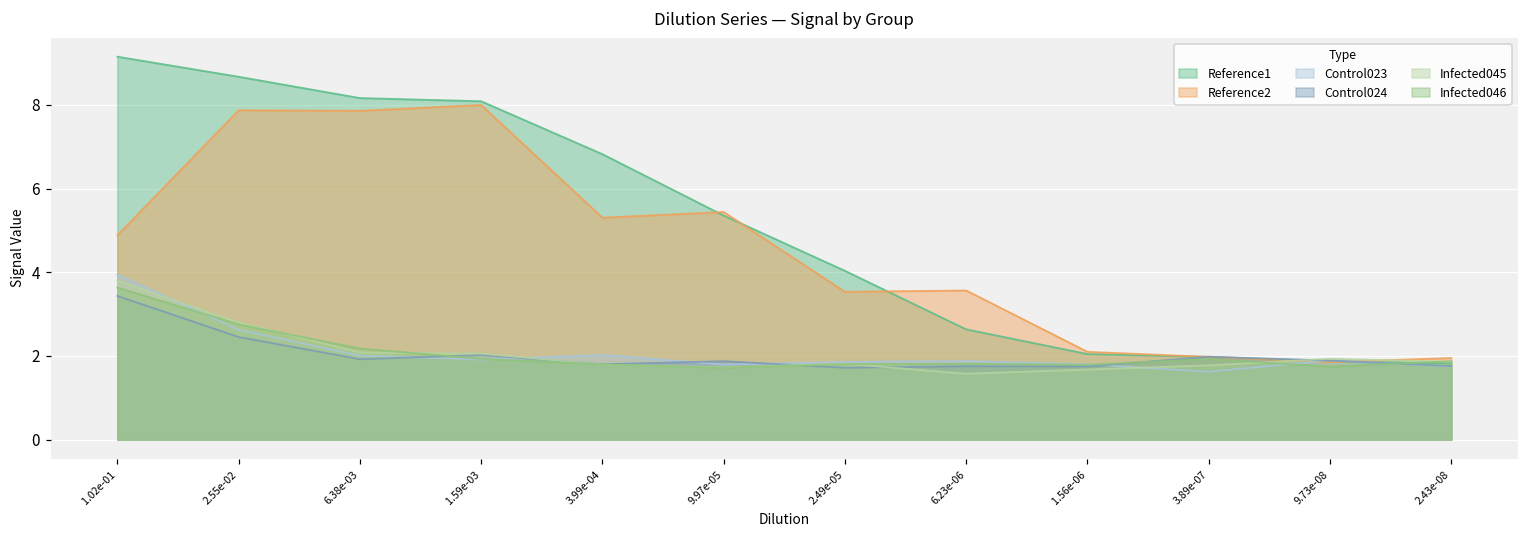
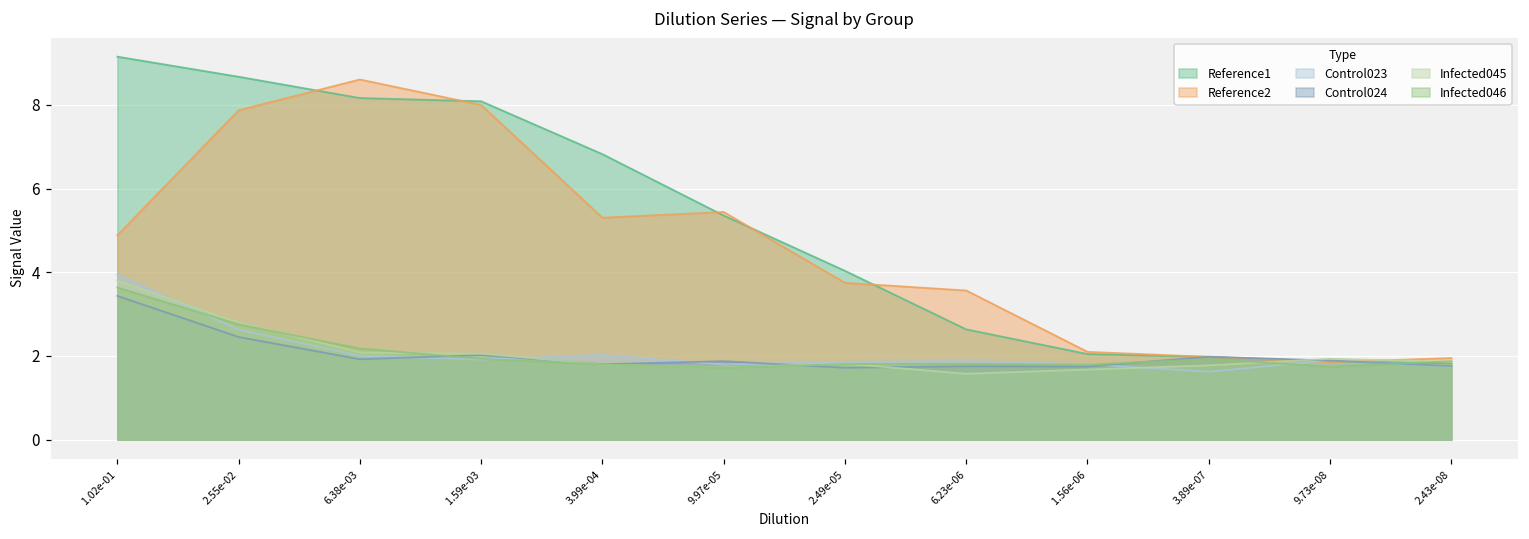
  {
    "Reference2": {
      "1.02e-01": 4.9,
      "2.55e-02": 7.9,
-     "6.38e-03": 7.9,
+     "6.38e-03": 8.6,
      "1.59e-03": 8.0,
      "3.99e-04": 5.3,
      "9.97e-05": 5.4,
-     "2.49e-05": 3.5,
+     "2.49e-05": 3.7,
      "6.23e-06": 3.6,
      "2.43e-08": 2.0
    }
  }
